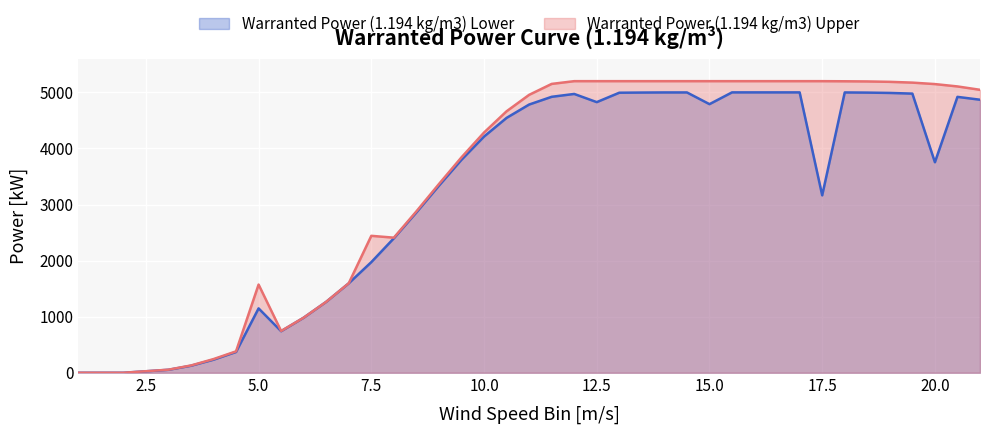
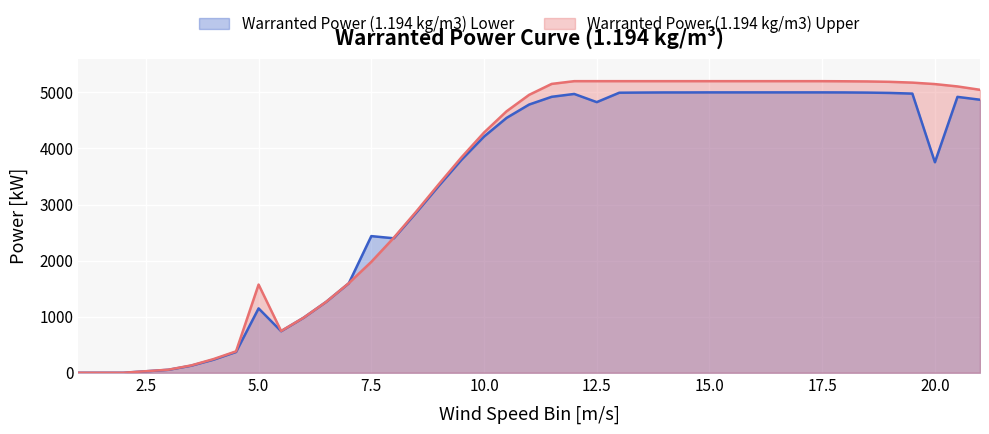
  {
    "Warranted Power (1.194 kg/m3) Lower": {
      "5.0": 1100,
-     "7.5": 2000,
+     "7.5": 2400,
      "10.0": 4200,
      "12.5": 4800,
-     "15.0": 4800,
-     "17.5": 3200,
+     "15.0": 5000,
+     "17.5": 5000,
      "20.0": 3800
    },
    "Warranted Power (1.194 kg/m3) Upper": {
      "5.0": 1600,
-     "7.5": 2400,
+     "7.5": 2000,
      "10.0": 4300,
      "12.5": 5200,
      "15.0": 5200,
      "17.5": 5200,
      "20.0": 5100
    }
  }
